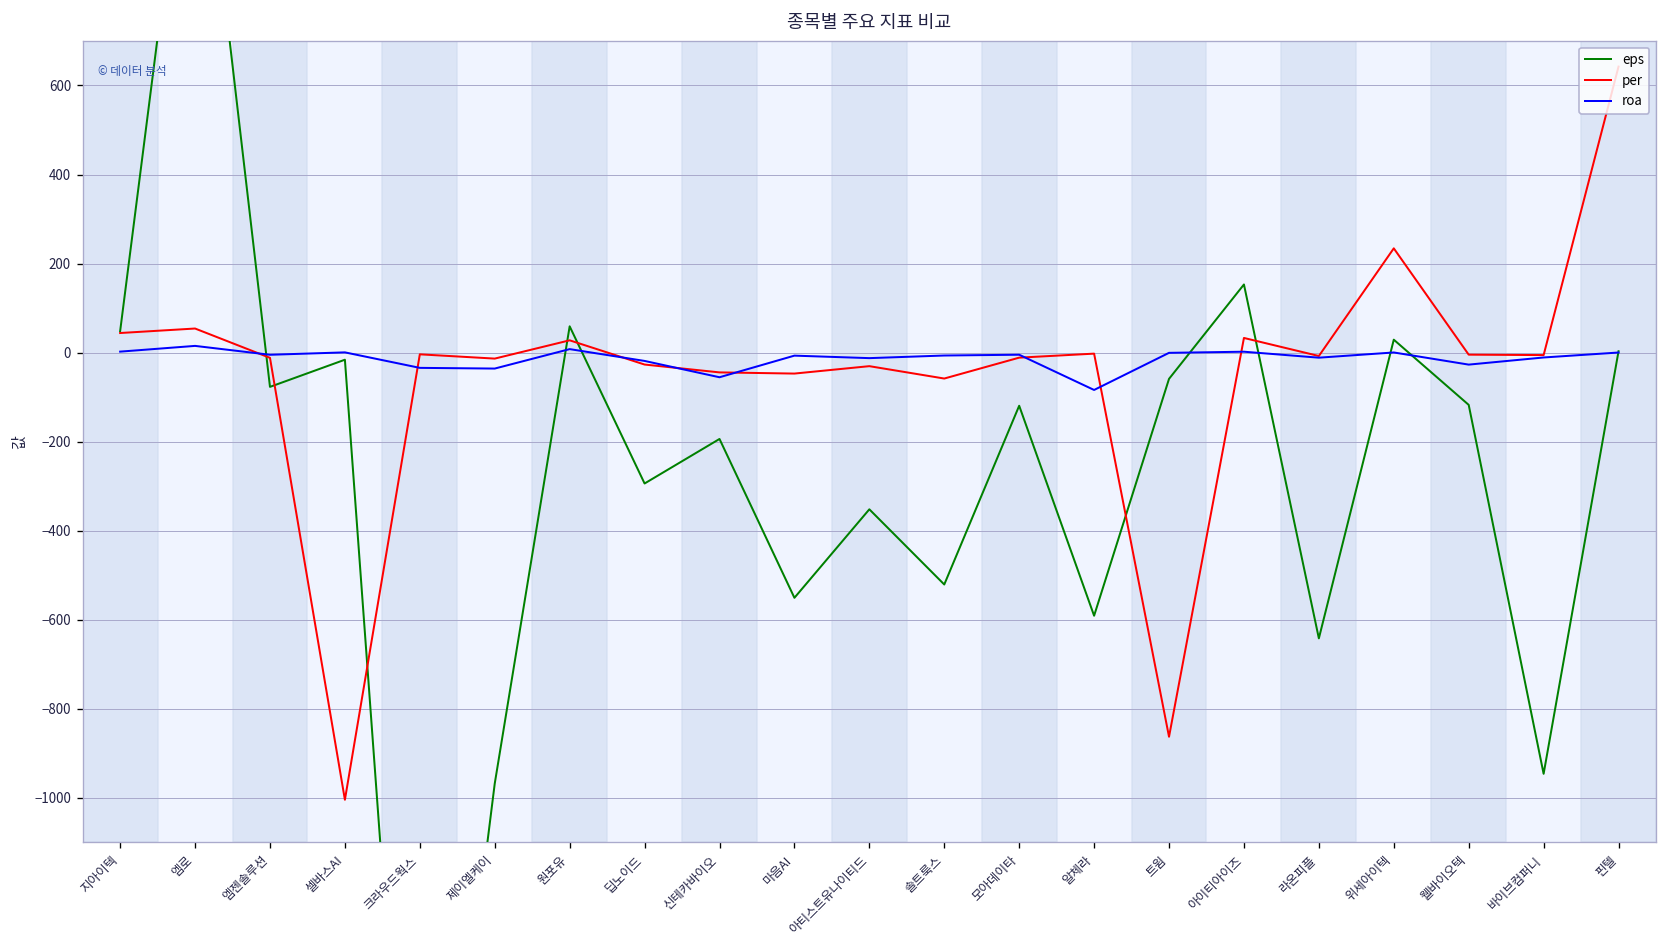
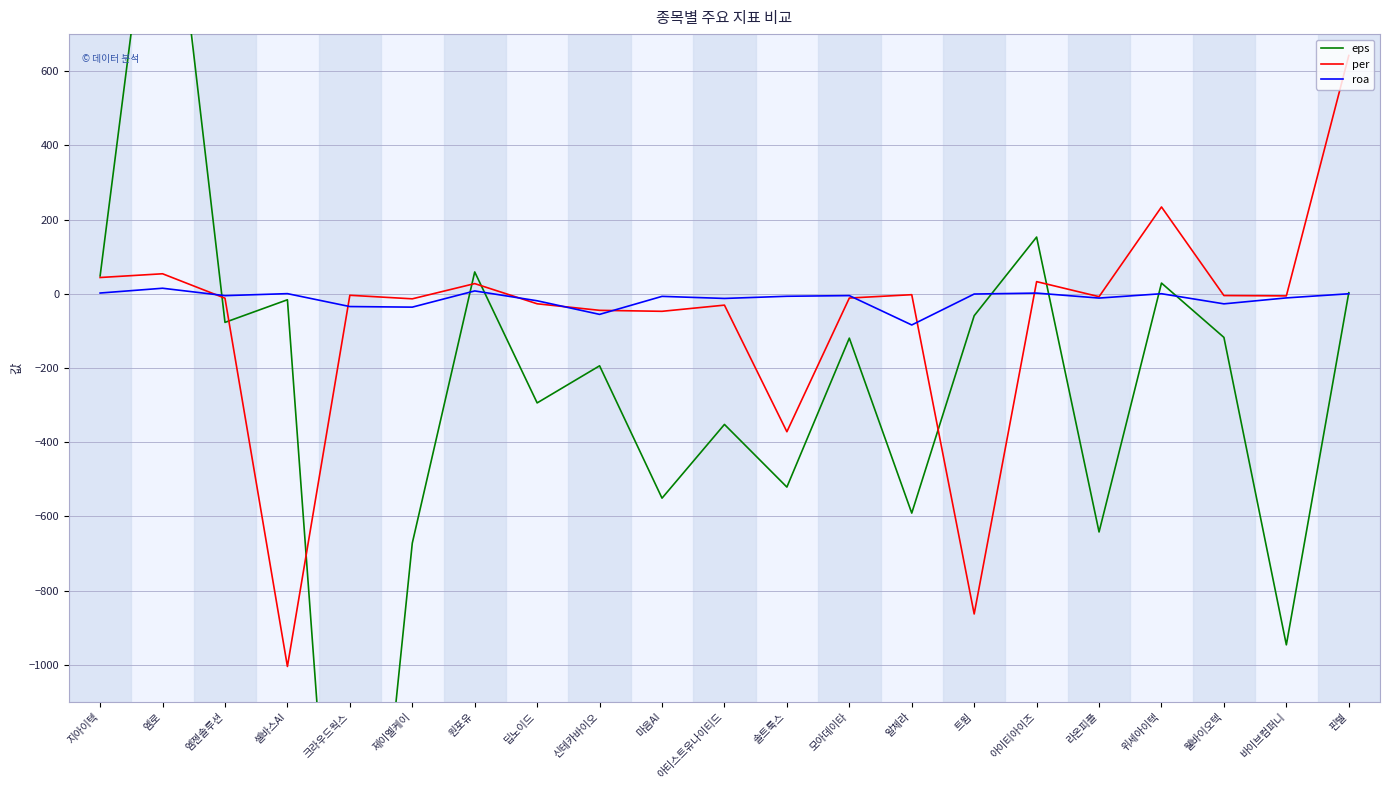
  {
    "eps": {
      "엠젠솔루션": -80,
      "셀바스AI": -20,
-     "제이엘케이": -970,
+     "제이엘케이": -670,
      "원포유": 60,
      "딥노이드": -290,
      "신테카바이오": -190,
      "마음AI": -550,
      "아티스트유나이티드": -350,
      "솔트룩스": -520,
      "모아데이타": -120,
      "알체라": -590,
      "트윔": -60,
      "아이티아이즈": 150,
      "라온피플": -640,
      "위세아이텍": 30,
      "웰바이오텍": -120,
      "바이브컴퍼니": -950
    },
    "per": {
      "엠로": 50,
      "엠젠솔루션": -10,
      "셀바스AI": -1000,
      "크라우드웍스": 0,
      "제이엘케이": -10,
      "원포유": 30,
      "딥노이드": -30,
      "신테카바이오": -40,
      "마음AI": -50,
      "아티스트유나이티드": -30,
-     "솔트룩스": -60,
+     "솔트룩스": -370,
      "알체라": 0,
      "트윔": -860,
      "아이티아이즈": 30,
      "위세아이텍": 230,
      "웰바이오텍": 0
    },
    "roa": {
      "지아이텍": 0,
      "엠로": 20,
      "엠젠솔루션": 0,
      "셀바스AI": 0,
      "크라우드웍스": -30,
      "제이엘케이": -40,
      "원포유": 10,
      "딥노이드": -20,
      "신테카바이오": -60,
      "마음AI": -10,
      "아티스트유나이티드": -10,
      "솔트룩스": -10,
      "알체라": -80,
      "트윔": 0,
      "아이티아이즈": 0,
      "위세아이텍": 0,
      "웰바이오텍": -30
    }
  }
